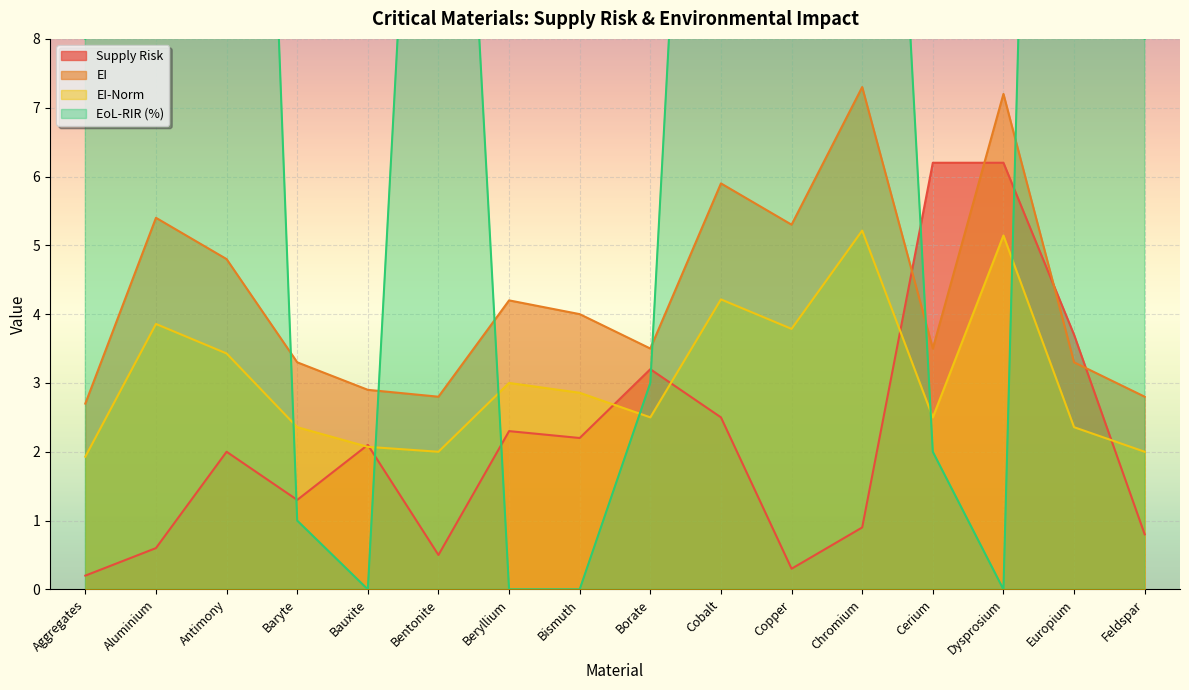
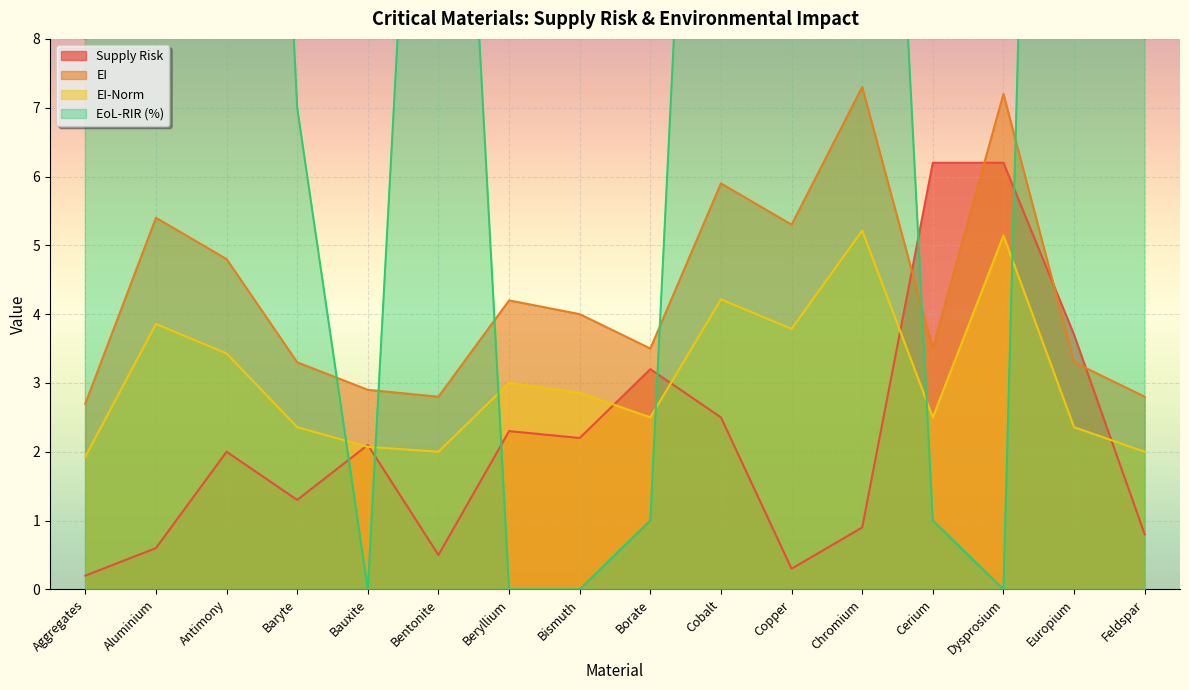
  {
    "EI-Norm": {
      "Aggregates": 1.9,
      "Aluminium": 3.9,
      "Antimony": 3.4,
      "Baryte": 2.4,
      "Bentonite": 2,
      "Beryllium": 3,
      "Bismuth": 2.9,
      "Borate": 2.5,
      "Cobalt": 4.2,
      "Copper": 3.8,
      "Chromium": 5.2,
      "Cerium": 2.5,
      "Dysprosium": 5.1,
      "Europium": 2.4,
      "Feldspar": 2
    },
    "EoL-RIR (%)": {
      "Aggregates": 8,
-     "Baryte": 1,
+     "Baryte": 7,
      "Bauxite": 0,
      "Beryllium": 0,
      "Bismuth": 0,
-     "Borate": 3,
-     "Cerium": 2,
+     "Borate": 1,
+     "Cerium": 1,
      "Dysprosium": 0,
      "Feldspar": 8
    }
  }
